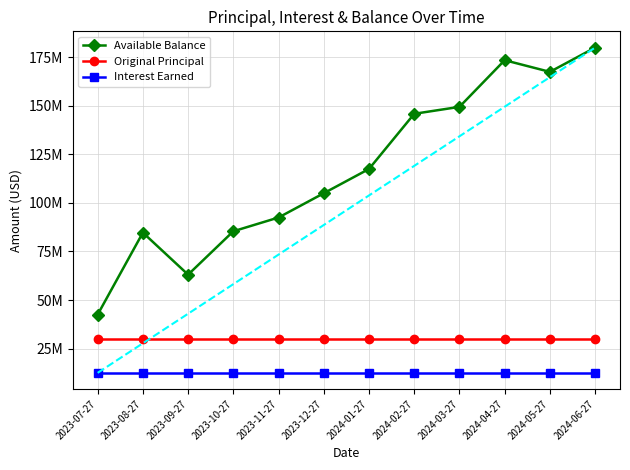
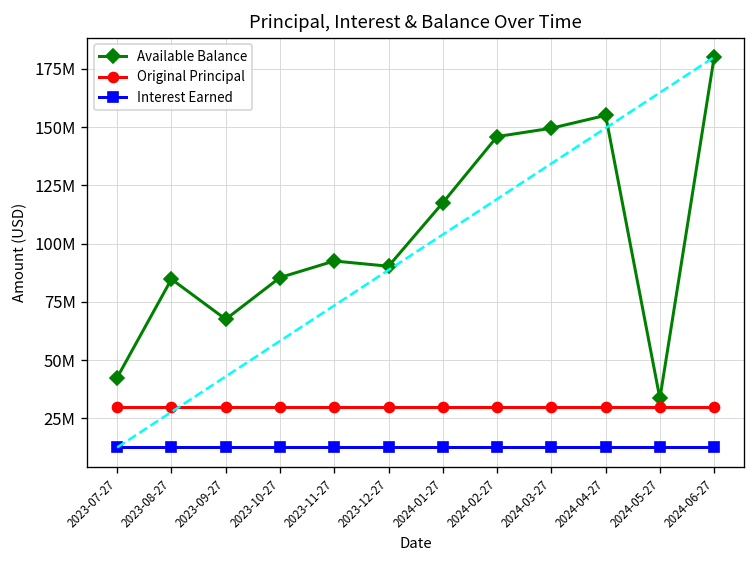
  {
    "Available Balance": {
      "2023-07-27": 43000000,
      "2023-08-27": 85000000,
-     "2023-09-27": 63000000,
+     "2023-09-27": 68000000,
      "2023-10-27": 85000000,
      "2023-11-27": 93000000,
-     "2023-12-27": 105000000,
+     "2023-12-27": 90000000,
      "2024-01-27": 118000000,
      "2024-02-27": 146000000,
      "2024-03-27": 149000000,
-     "2024-04-27": 174000000,
-     "2024-05-27": 168000000
+     "2024-04-27": 155000000,
+     "2024-05-27": 34000000
    },
    "Original Principal": {
      "2023-07-27": 30000000,
      "2023-08-27": 30000000,
      "2023-09-27": 30000000,
      "2023-10-27": 30000000,
      "2023-11-27": 30000000,
      "2023-12-27": 30000000,
      "2024-01-27": 30000000,
      "2024-02-27": 30000000,
      "2024-03-27": 30000000,
      "2024-04-27": 30000000,
      "2024-05-27": 30000000,
      "2024-06-27": 30000000
    },
    "Interest Earned": {
      "2023-08-27": 13000000,
      "2023-09-27": 13000000,
      "2023-10-27": 13000000,
      "2023-11-27": 13000000,
      "2023-12-27": 13000000,
      "2024-01-27": 13000000,
      "2024-02-27": 13000000,
      "2024-03-27": 13000000,
      "2024-04-27": 13000000,
      "2024-05-27": 13000000,
      "2024-06-27": 13000000
    }
  }
